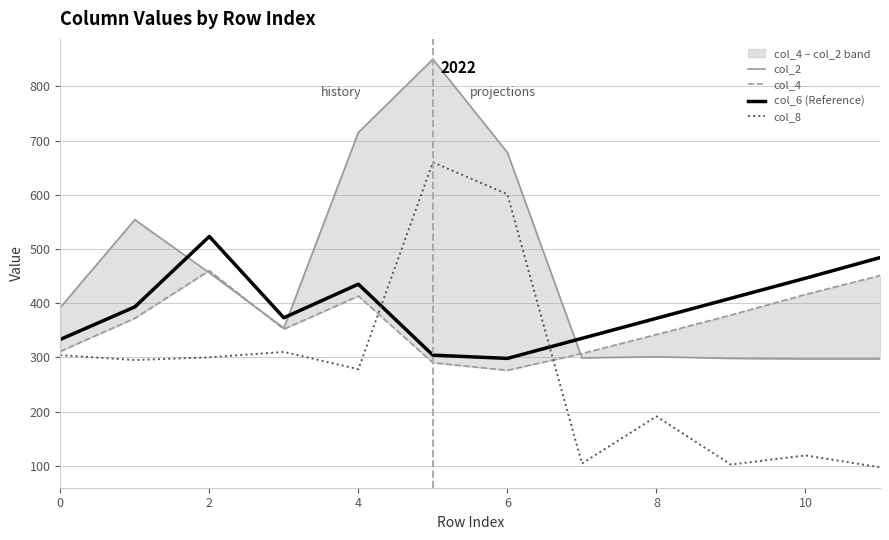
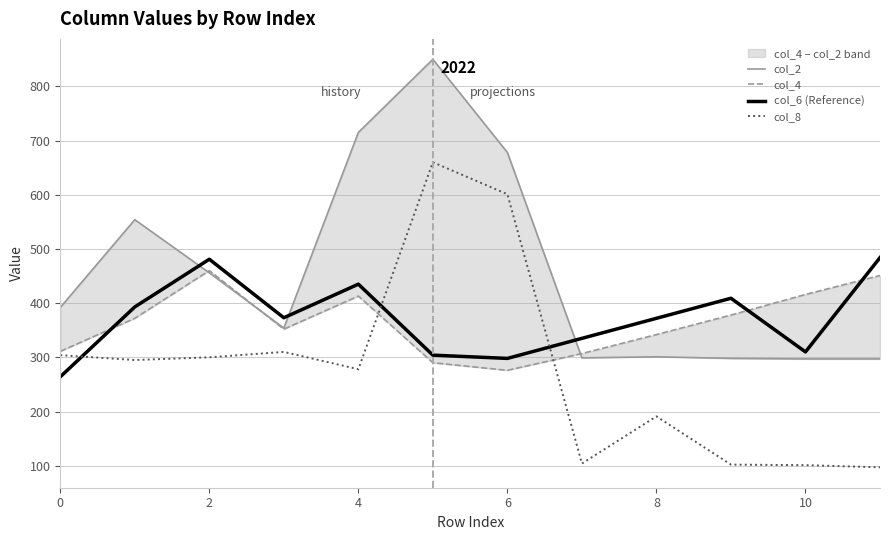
  {
    "col_6 (Reference)": {
-     "0": 330,
-     "2": 520,
+     "0": 260,
+     "2": 480,
      "4": 440,
      "6": 300,
      "8": 370,
-     "10": 450
+     "10": 310
    },
    "col_8": {
      "0": 300,
      "2": 300,
      "4": 280,
      "6": 600,
      "8": 190,
-     "10": 120
+     "10": 100
    }
  }
